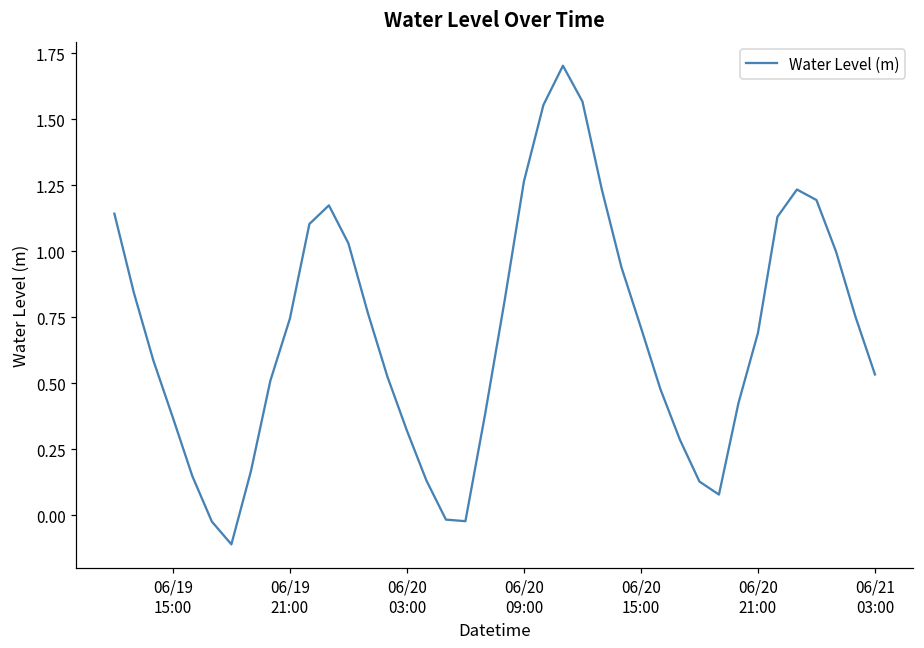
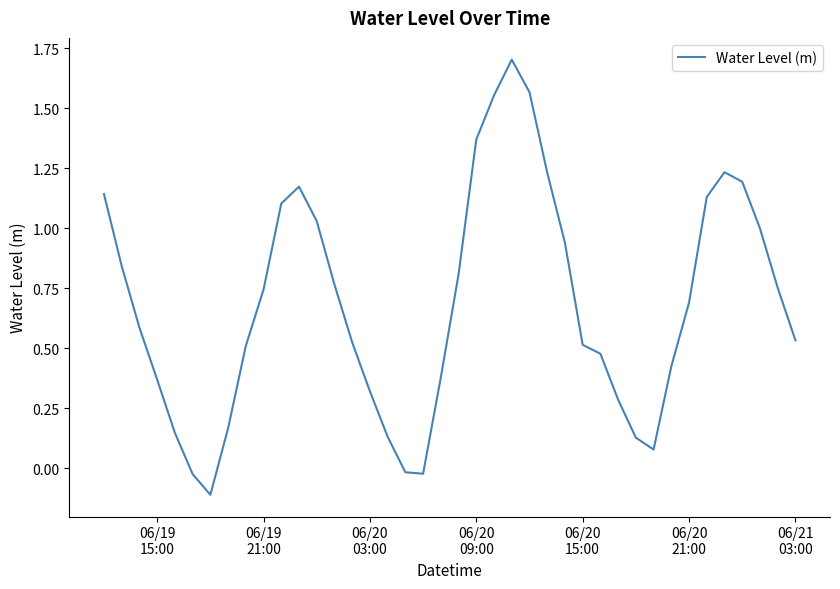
  {
    "06/19 15:00": 0.37,
    "06/19 21:00": 0.74,
    "06/20 03:00": 0.32,
-   "06/20 09:00": 1.26,
-   "06/20 15:00": 0.71,
+   "06/20 09:00": 1.37,
+   "06/20 15:00": 0.51,
    "06/20 21:00": 0.69,
    "06/21 03:00": 0.53
  }
